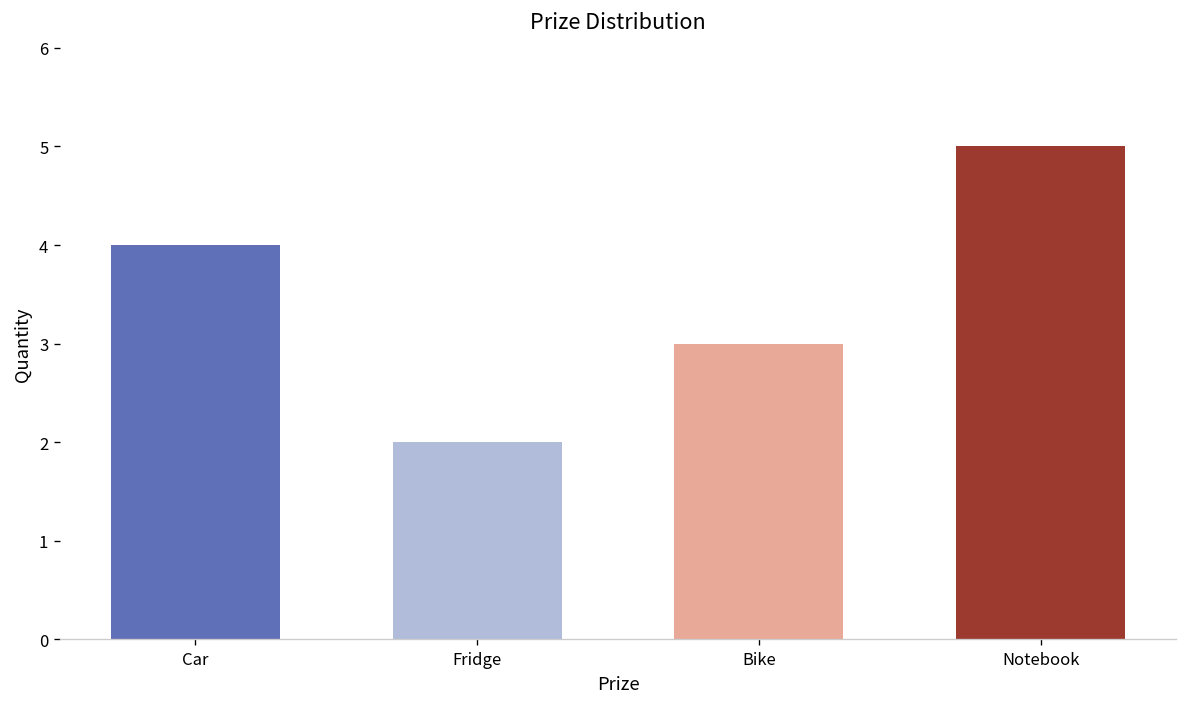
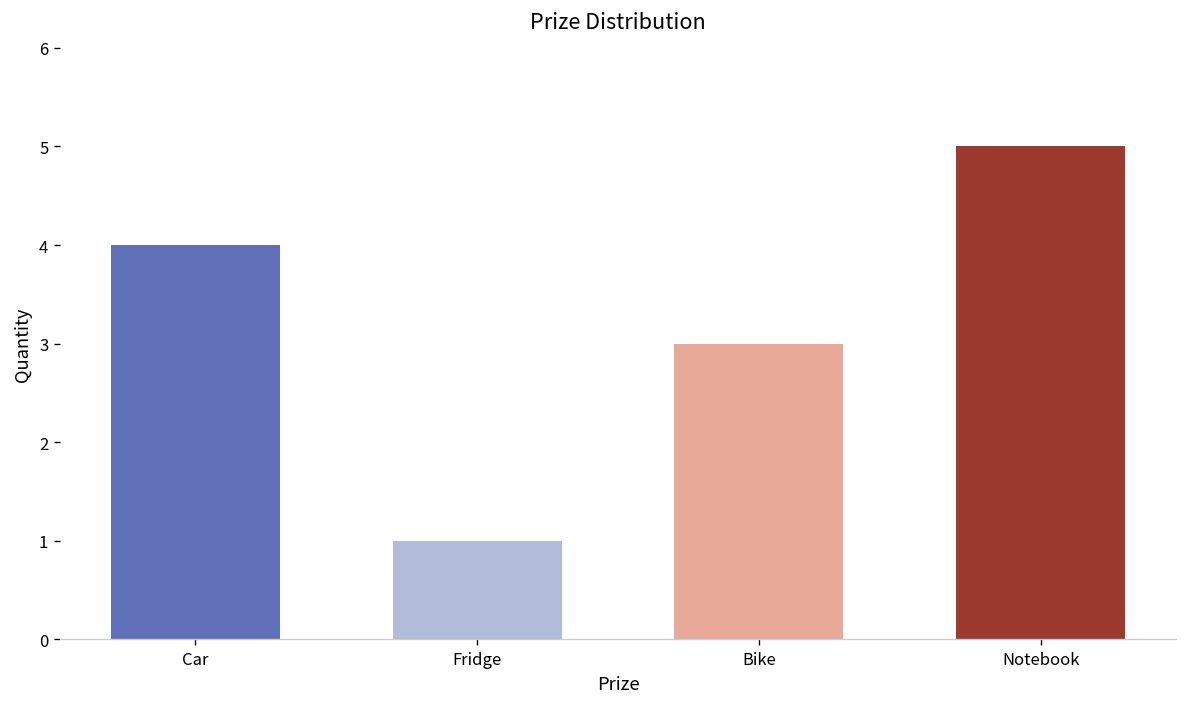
  {
    "Car": 4,
-   "Fridge": 2,
+   "Fridge": 1,
    "Bike": 3,
    "Notebook": 5
  }
